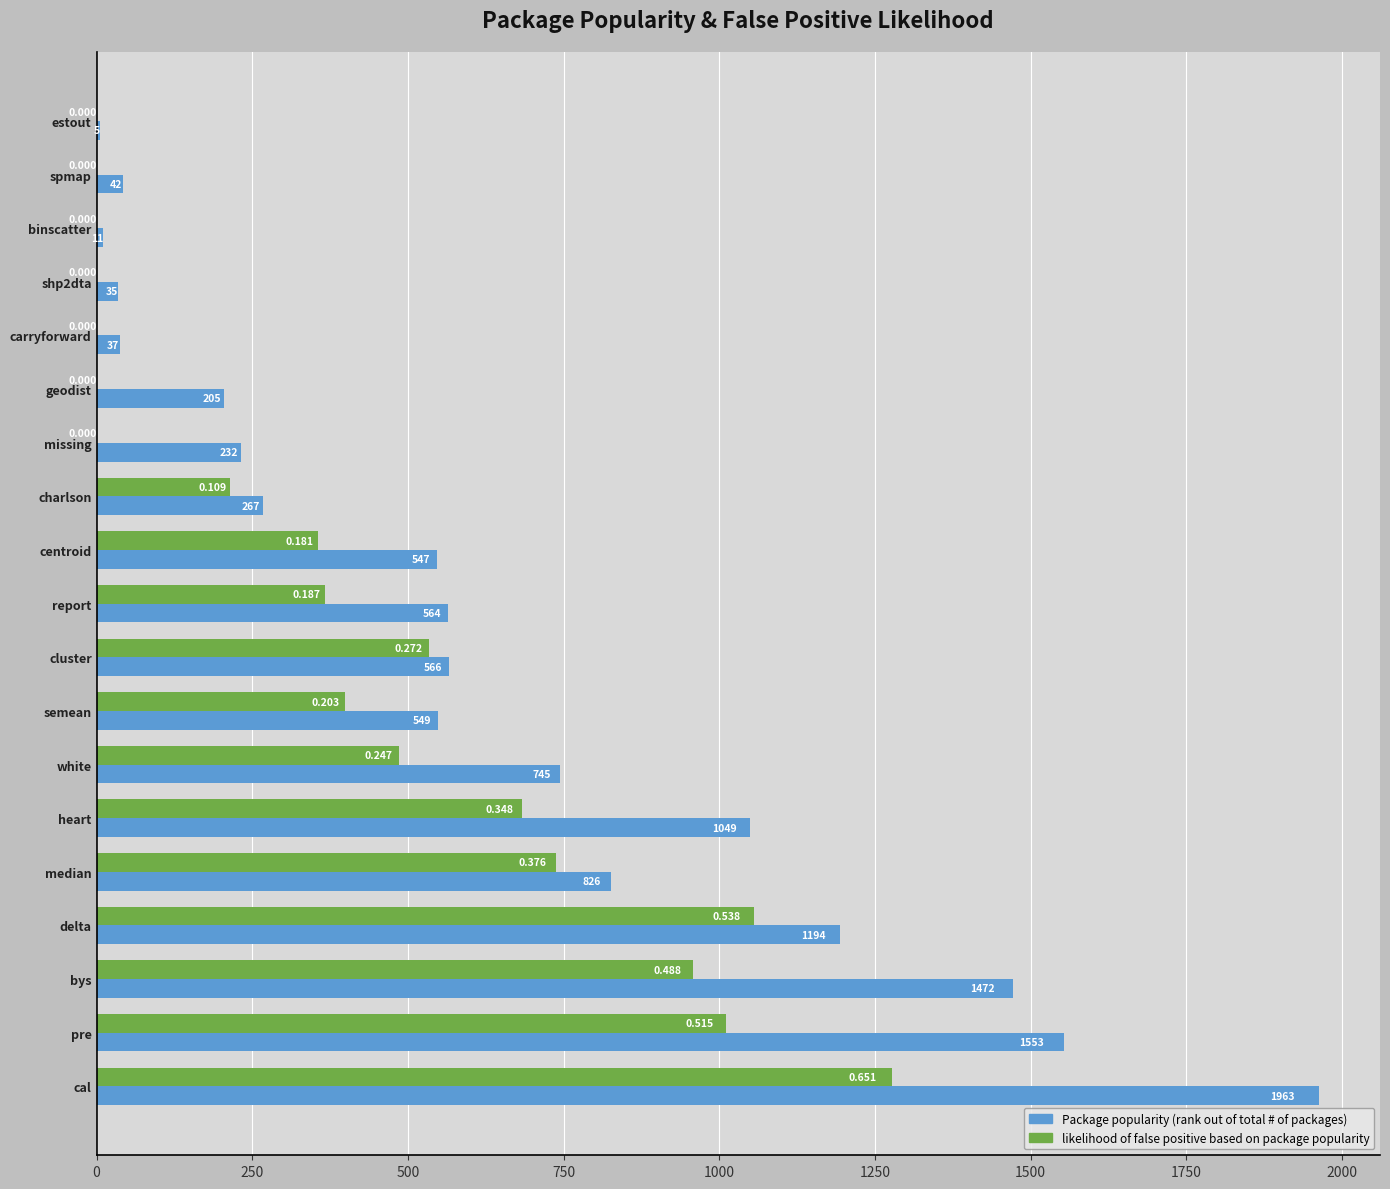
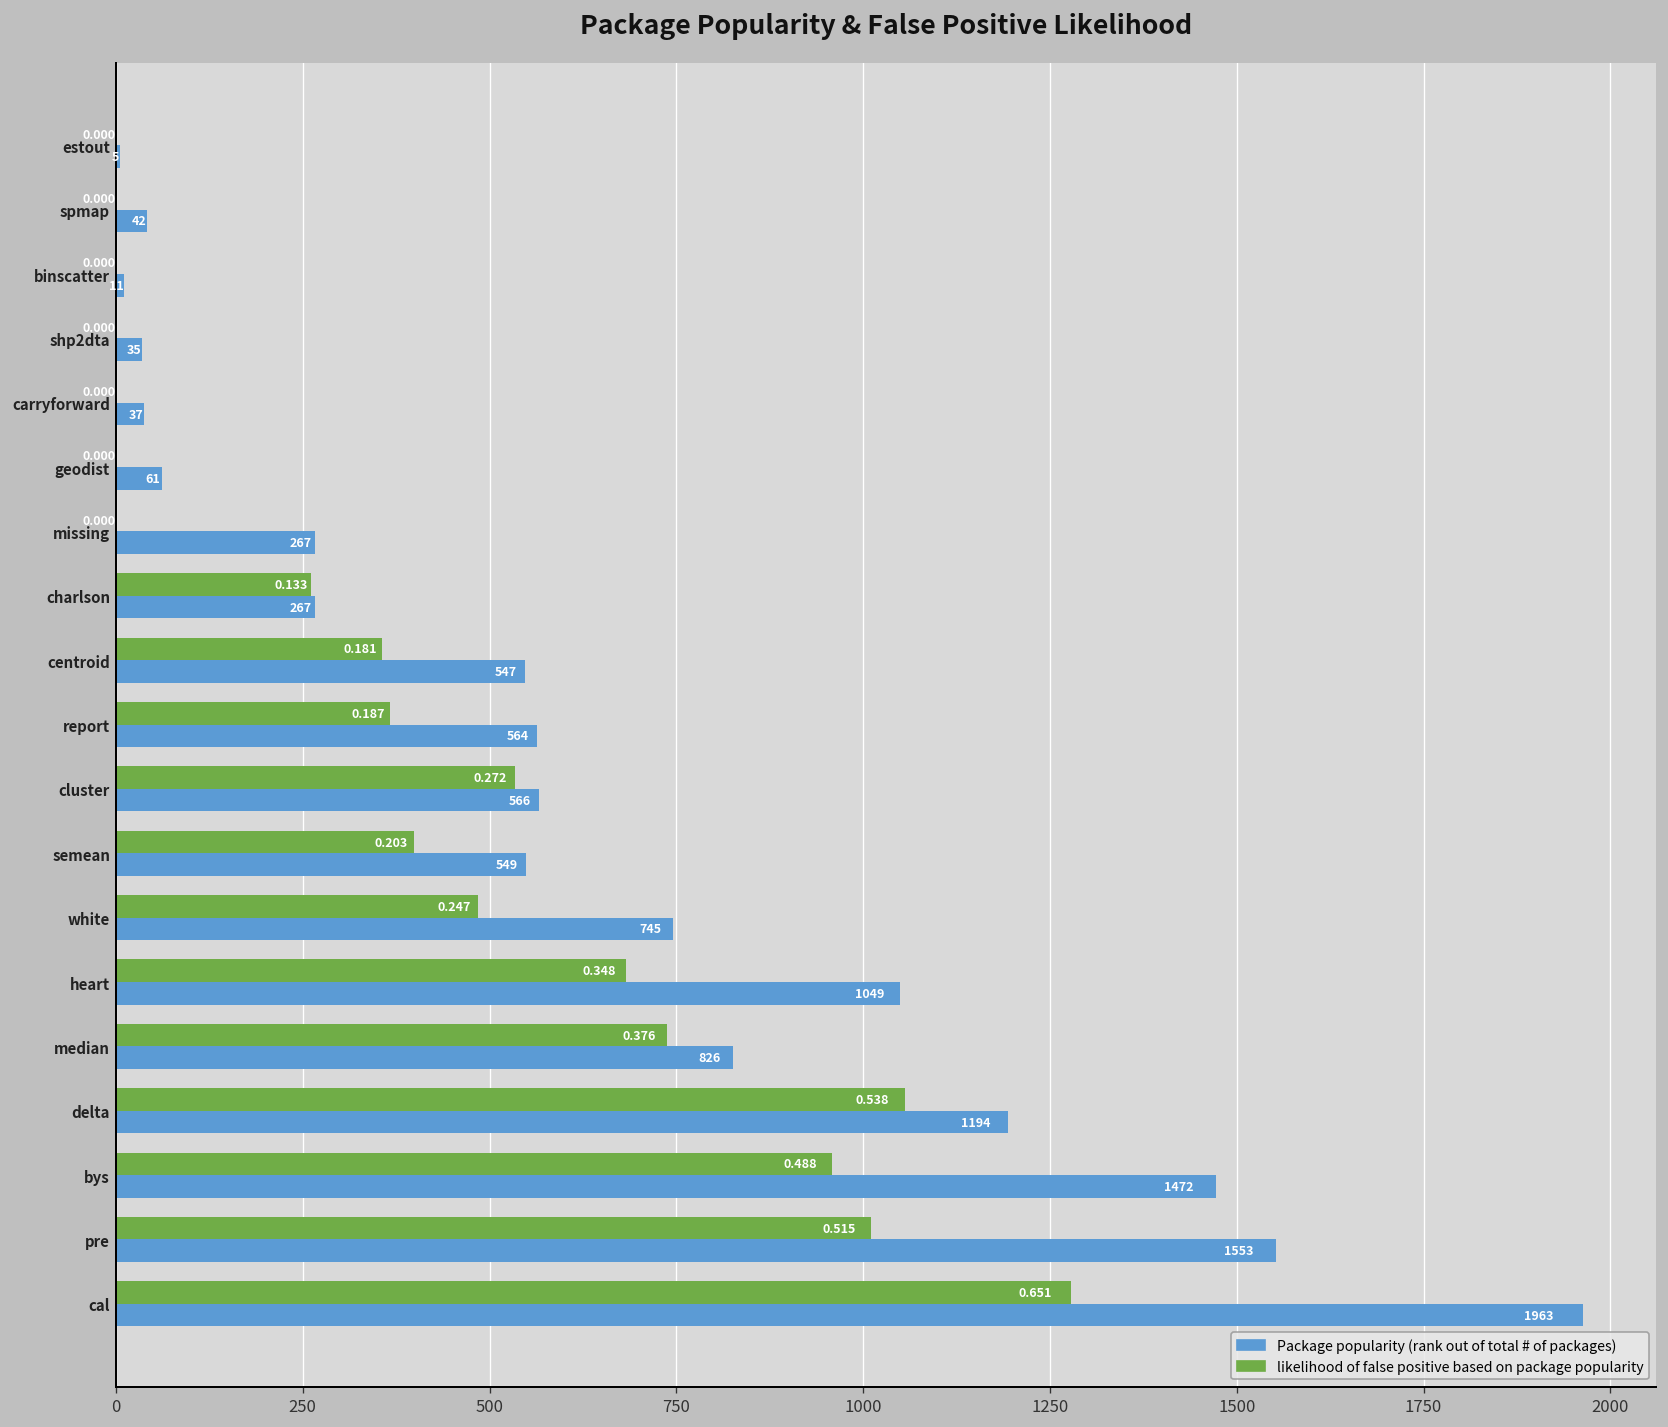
  {
    "Package popularity (rank out of total # of packages)": {
      "estout": 5,
      "spmap": 42,
      "binscatter": 11,
      "shp2dta": 35,
      "carryforward": 37,
-     "geodist": 205,
-     "missing": 232,
+     "geodist": 61,
+     "missing": 267,
      "charlson": 267,
      "centroid": 547,
      "report": 564,
      "cluster": 566,
      "semean": 549,
      "white": 745,
      "heart": 1049,
      "median": 826,
      "delta": 1194,
      "bys": 1472,
      "pre": 1553,
      "cal": 1963
    },
    "likelihood of false positive based on package popularity": {
      "estout": 0.000,
      "spmap": 0.000,
      "binscatter": 0.000,
      "shp2dta": 0.000,
      "carryforward": 0.000,
      "geodist": 0.000,
      "missing": 0.000,
-     "charlson": 0.109
+     "charlson": 0.133
    }
  }
